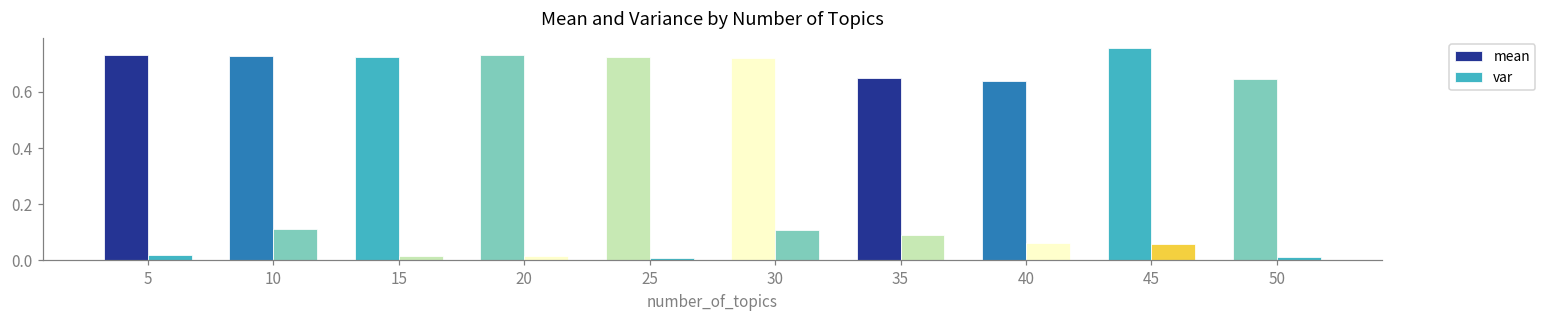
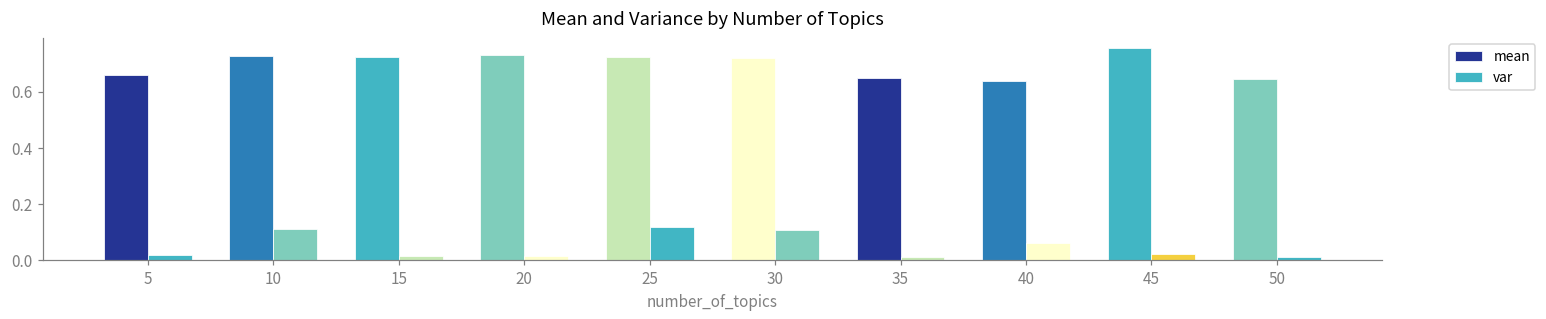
  {
    "mean": {
-     "5": 0.73,
+     "5": 0.66,
      "10": 0.73,
      "15": 0.72,
      "20": 0.73,
      "25": 0.73,
      "30": 0.72,
      "35": 0.65,
      "40": 0.64,
      "45": 0.76,
      "50": 0.65
    },
    "var": {
      "5": 0.02,
      "10": 0.11,
      "15": 0.02,
      "20": 0.02,
-     "25": 0.01,
+     "25": 0.12,
      "30": 0.11,
-     "35": 0.09,
+     "35": 0.01,
      "40": 0.06,
-     "45": 0.06,
+     "45": 0.02,
      "50": 0.01
    }
  }
